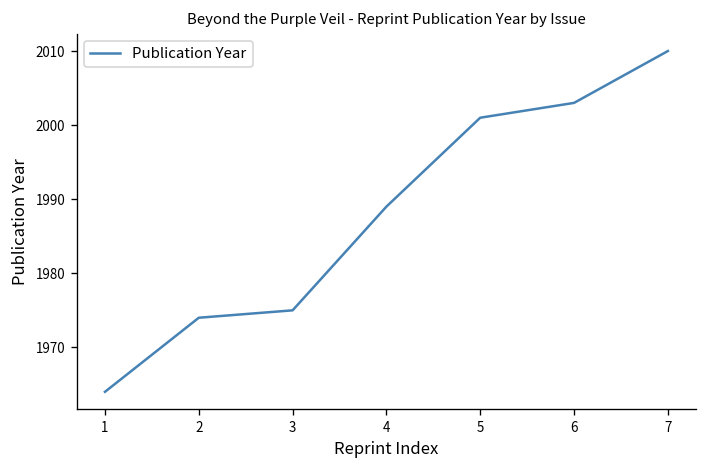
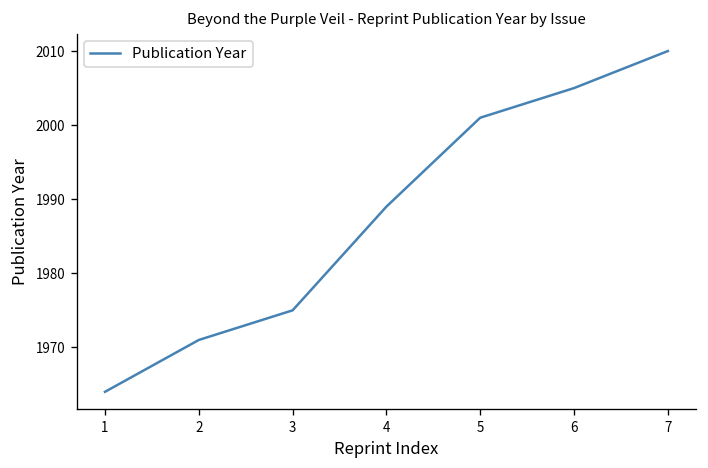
  {
    "1": 1964,
-   "2": 1974,
+   "2": 1971,
    "3": 1975,
    "4": 1989,
    "5": 2001,
-   "6": 2003,
+   "6": 2005,
    "7": 2010
  }
